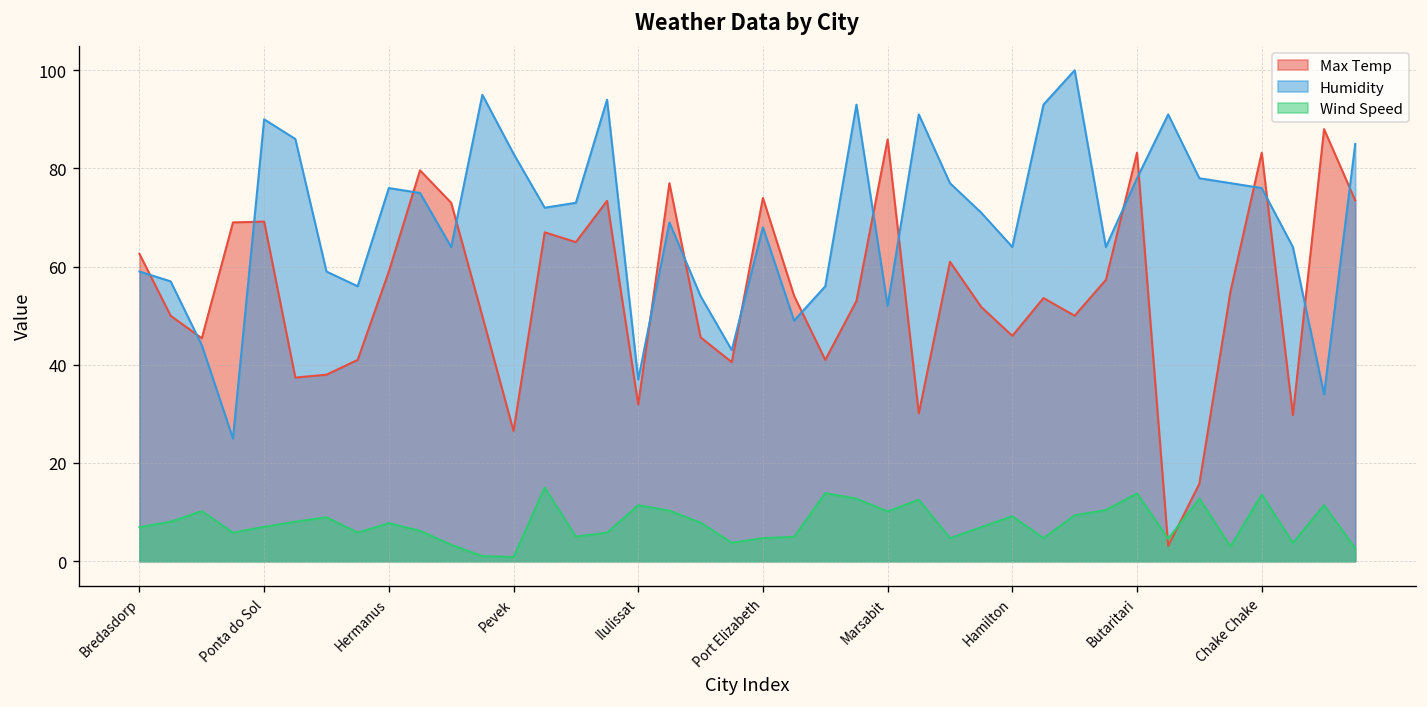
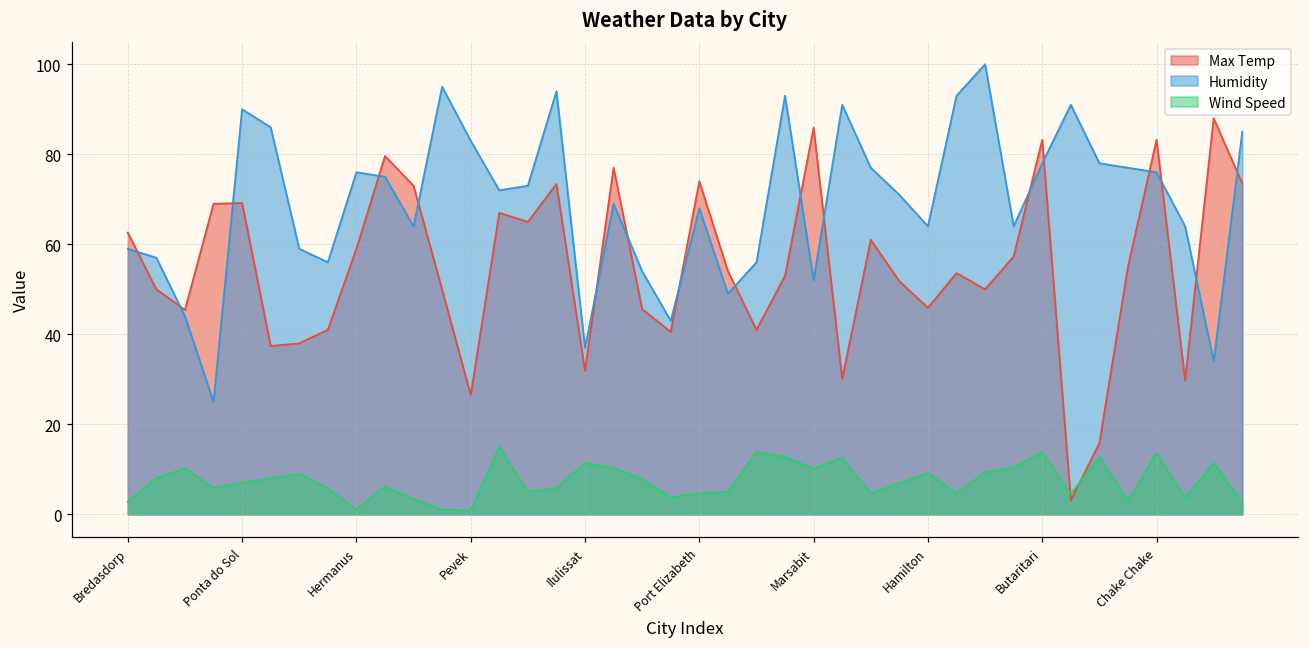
  {
    "Max Temp": {
      "Bredasdorp": 63,
      "Ponta do Sol": 69,
      "Hermanus": 59,
      "Pevek": 27,
      "Ilulissat": 32,
      "Port Elizabeth": 74,
      "Marsabit": 86,
      "Hamilton": 46,
      "Butaritari": 83,
      "Chake Chake": 83
    },
    "Humidity": {
      "Bredasdorp": 59,
      "Ponta do Sol": 90,
      "Hermanus": 76,
      "Pevek": 83,
      "Ilulissat": 37,
      "Port Elizabeth": 68,
      "Marsabit": 52,
      "Hamilton": 64,
      "Butaritari": 78,
      "Chake Chake": 76
    },
    "Wind Speed": {
-     "Bredasdorp": 7,
+     "Bredasdorp": 3,
      "Ponta do Sol": 7,
-     "Hermanus": 8,
+     "Hermanus": 1,
      "Pevek": 1,
      "Ilulissat": 11,
      "Port Elizabeth": 5,
      "Marsabit": 10,
      "Hamilton": 9,
      "Butaritari": 14,
      "Chake Chake": 14
    }
  }
